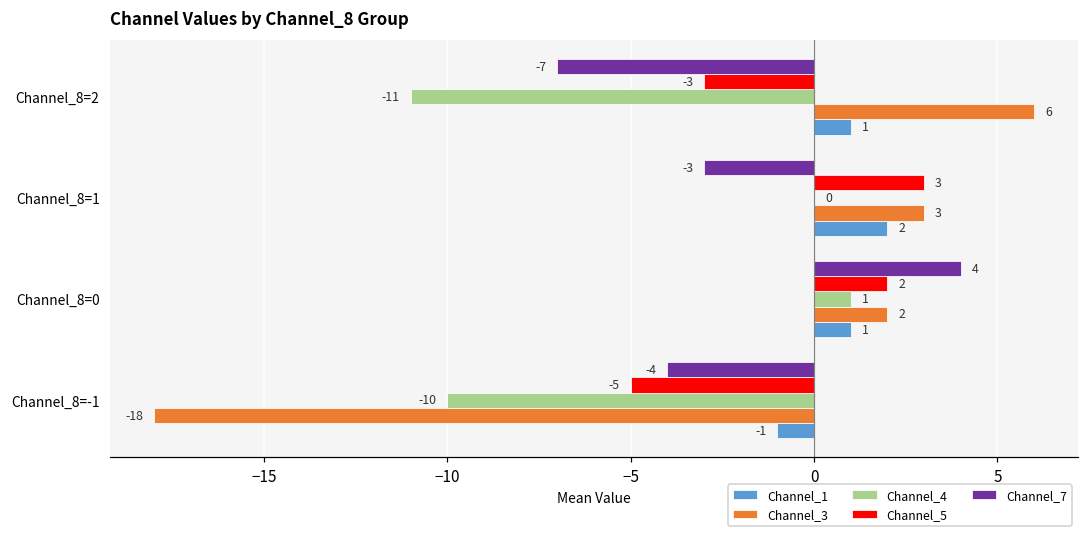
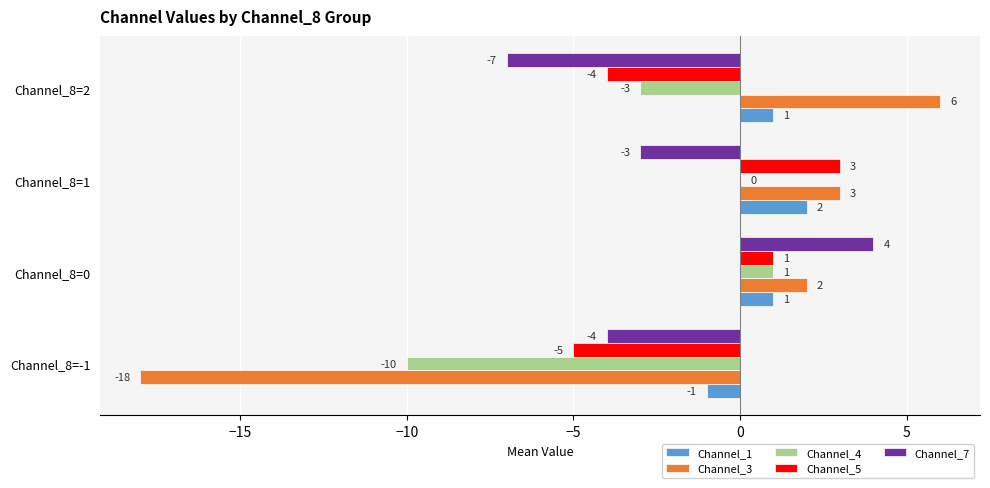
  {
    "Channel_1": {
      "Channel_8=2": 1,
      "Channel_8=1": 2,
      "Channel_8=0": 1,
      "Channel_8=-1": -1
    },
    "Channel_3": {
      "Channel_8=2": 6,
      "Channel_8=1": 3,
      "Channel_8=0": 2,
      "Channel_8=-1": -18
    },
    "Channel_4": {
-     "Channel_8=2": -11,
+     "Channel_8=2": -3,
      "Channel_8=1": 0,
      "Channel_8=0": 1,
      "Channel_8=-1": -10
    },
    "Channel_5": {
-     "Channel_8=2": -3,
+     "Channel_8=2": -4,
      "Channel_8=1": 3,
-     "Channel_8=0": 2,
+     "Channel_8=0": 1,
      "Channel_8=-1": -5
    },
    "Channel_7": {
      "Channel_8=2": -7,
      "Channel_8=1": -3,
      "Channel_8=0": 4,
      "Channel_8=-1": -4
    }
  }
